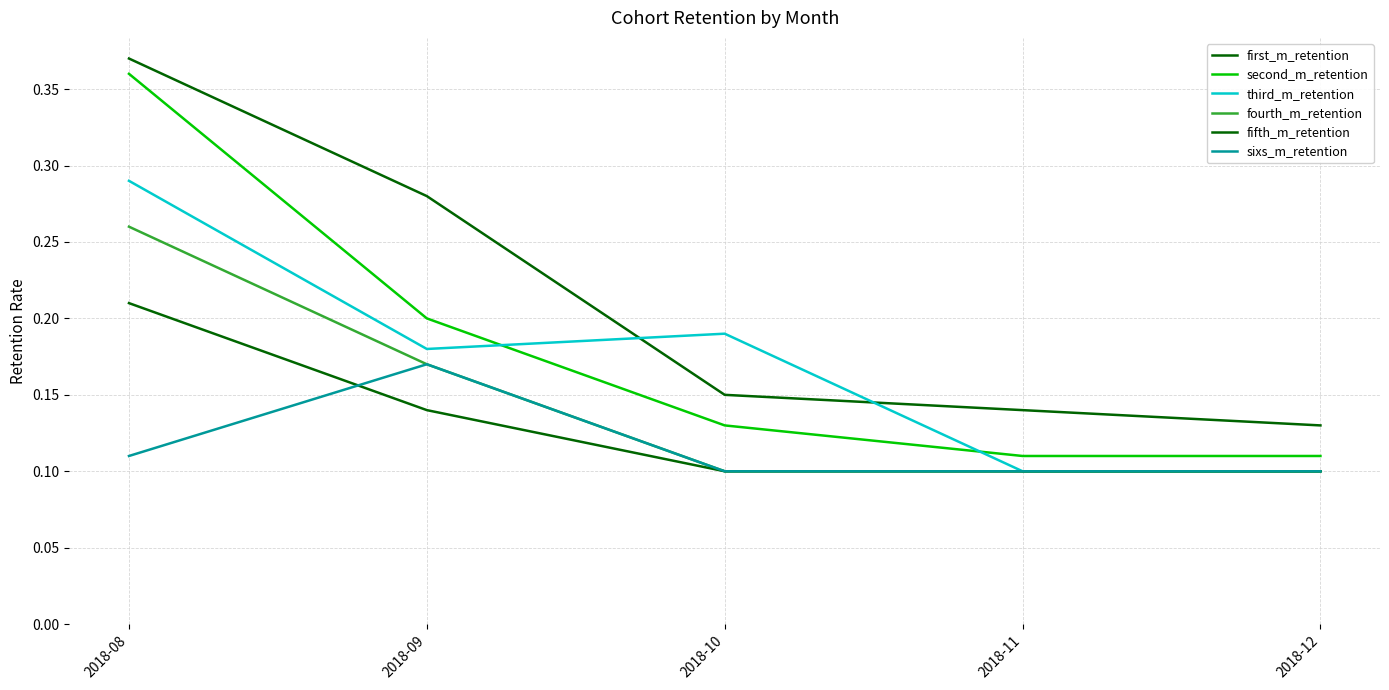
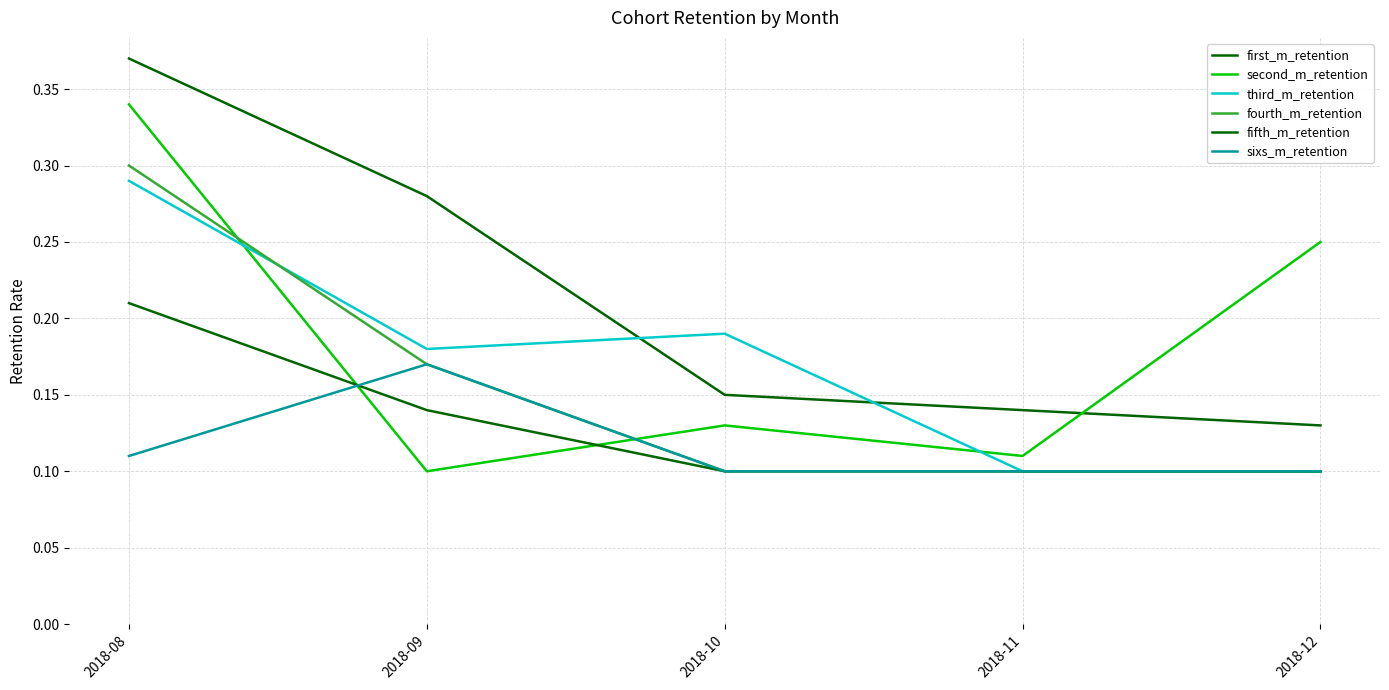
  {
    "second_m_retention": {
-     "2018-08": 0.36,
-     "2018-09": 0.2,
+     "2018-08": 0.34,
+     "2018-09": 0.1,
      "2018-10": 0.13,
      "2018-11": 0.11,
-     "2018-12": 0.11
+     "2018-12": 0.25
    },
    "third_m_retention": {
      "2018-08": 0.29,
      "2018-09": 0.18,
      "2018-10": 0.19
    },
    "fourth_m_retention": {
-     "2018-08": 0.26
+     "2018-08": 0.30
    },
    "sixs_m_retention": {
      "2018-08": 0.11
    }
  }
